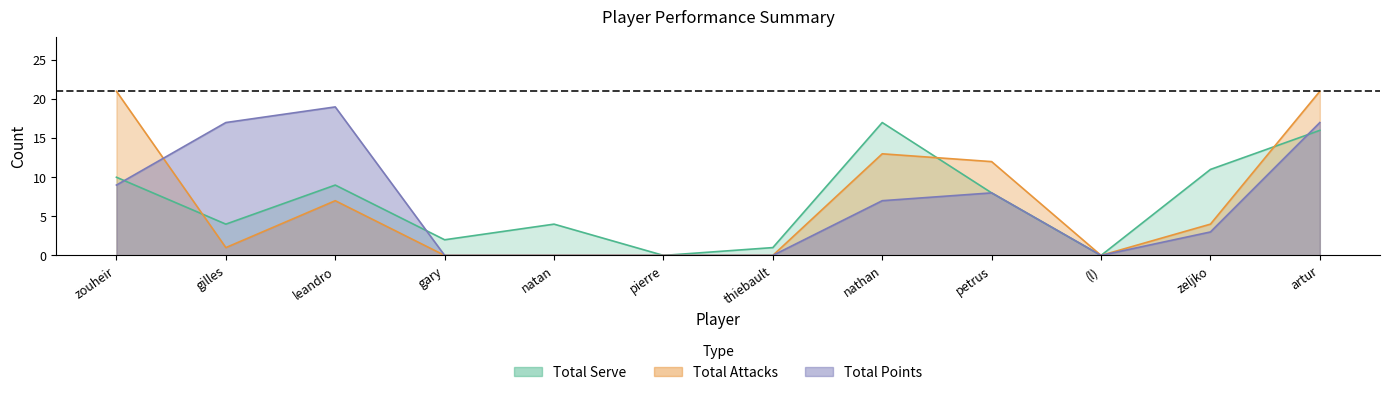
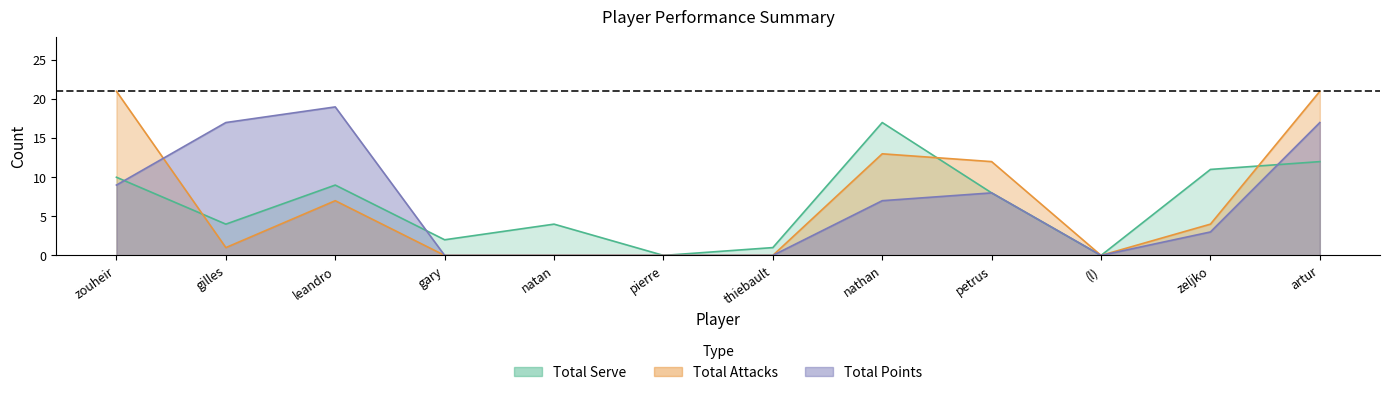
  {
    "Total Serve": {
      "zouheir": 10,
      "gilles": 4,
      "leandro": 9,
      "gary": 2,
      "natan": 4,
      "thiebault": 1,
      "nathan": 17,
      "zeljko": 11,
-     "artur": 16
+     "artur": 12
    },
    "Total Attacks": {
      "zouheir": 21,
      "gilles": 1,
      "leandro": 7,
      "nathan": 13,
      "petrus": 12,
      "zeljko": 4,
      "artur": 21
    },
    "Total Points": {
      "zouheir": 9,
      "gilles": 17,
      "leandro": 19,
      "nathan": 7,
      "zeljko": 3,
      "artur": 17
    }
  }
